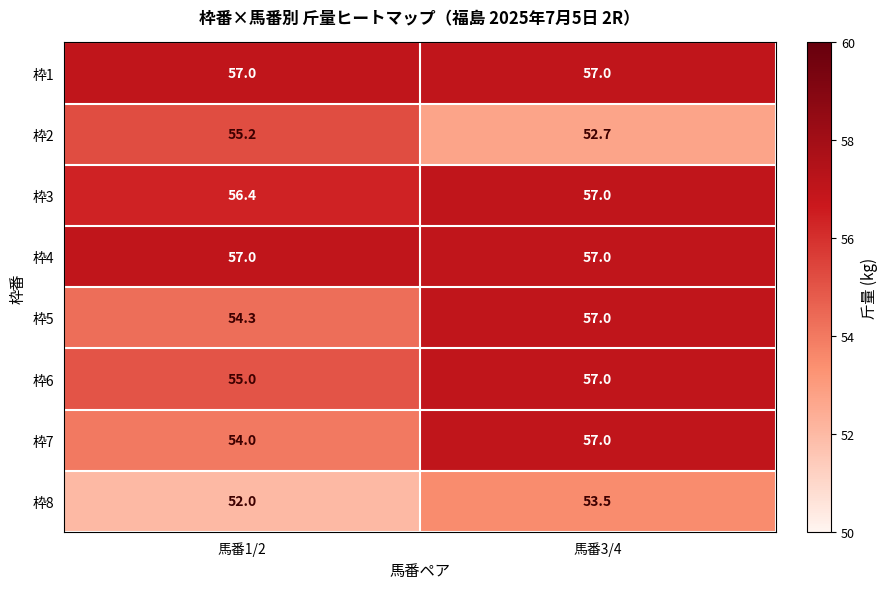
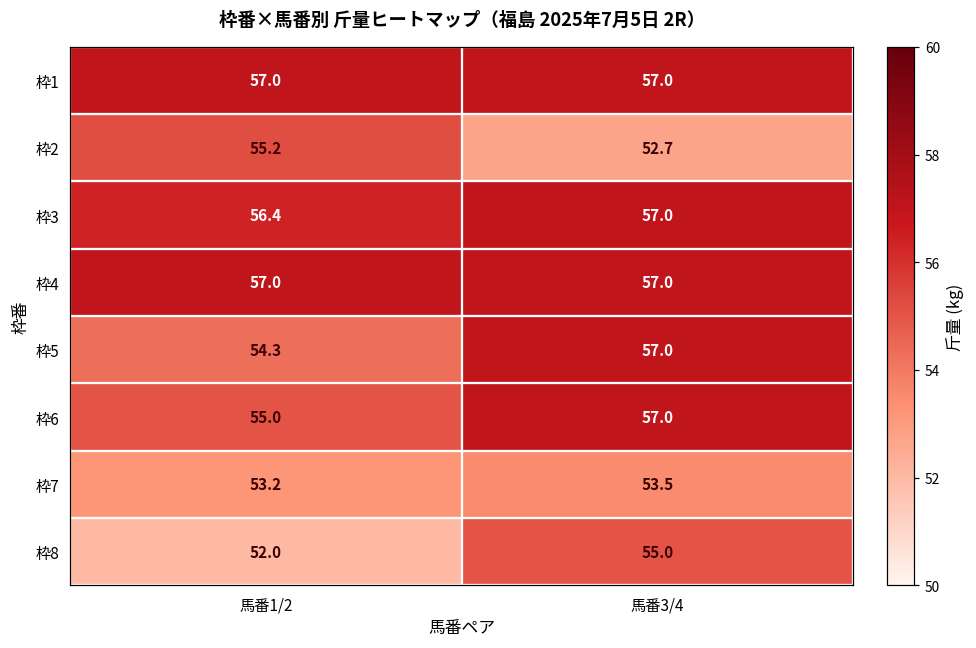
  {
    "枠1": {
      "馬番1/2": 57.0,
      "馬番3/4": 57.0
    },
    "枠2": {
      "馬番1/2": 55.2,
      "馬番3/4": 52.7
    },
    "枠3": {
      "馬番1/2": 56.4,
      "馬番3/4": 57.0
    },
    "枠4": {
      "馬番1/2": 57.0,
      "馬番3/4": 57.0
    },
    "枠5": {
      "馬番1/2": 54.3,
      "馬番3/4": 57.0
    },
    "枠6": {
      "馬番1/2": 55.0,
      "馬番3/4": 57.0
    },
    "枠7": {
-     "馬番1/2": 54.0,
-     "馬番3/4": 57.0
+     "馬番1/2": 53.2,
+     "馬番3/4": 53.5
    },
    "枠8": {
      "馬番1/2": 52.0,
-     "馬番3/4": 53.5
+     "馬番3/4": 55.0
    }
  }
